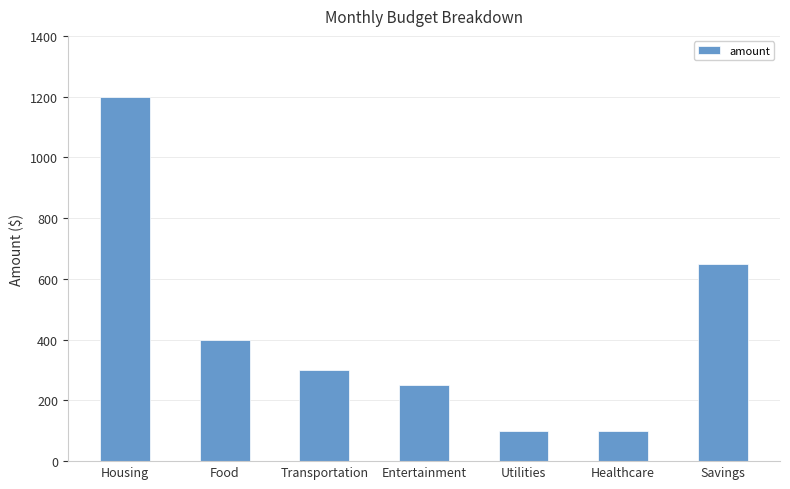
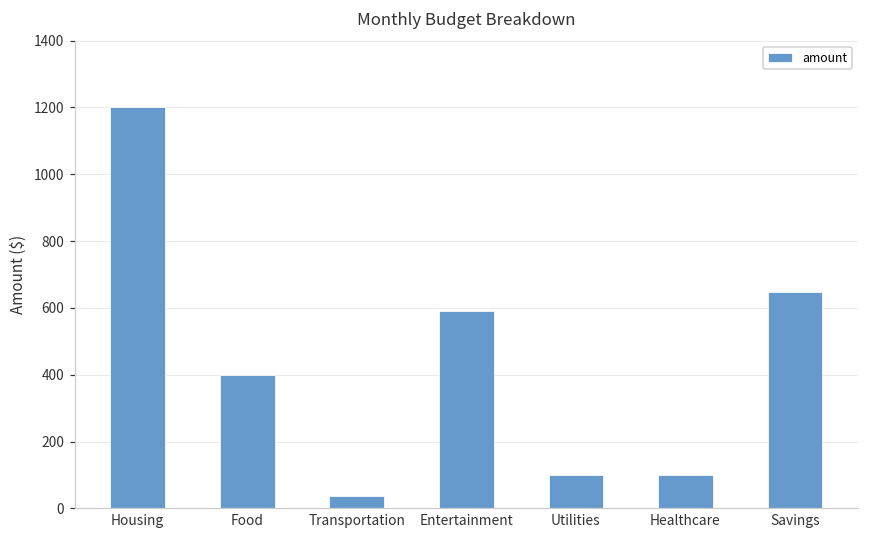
  {
    "Housing": 1200,
    "Food": 400,
-   "Transportation": 300,
-   "Entertainment": 250,
+   "Transportation": 40,
+   "Entertainment": 590,
    "Utilities": 100,
    "Healthcare": 100,
    "Savings": 650
  }
